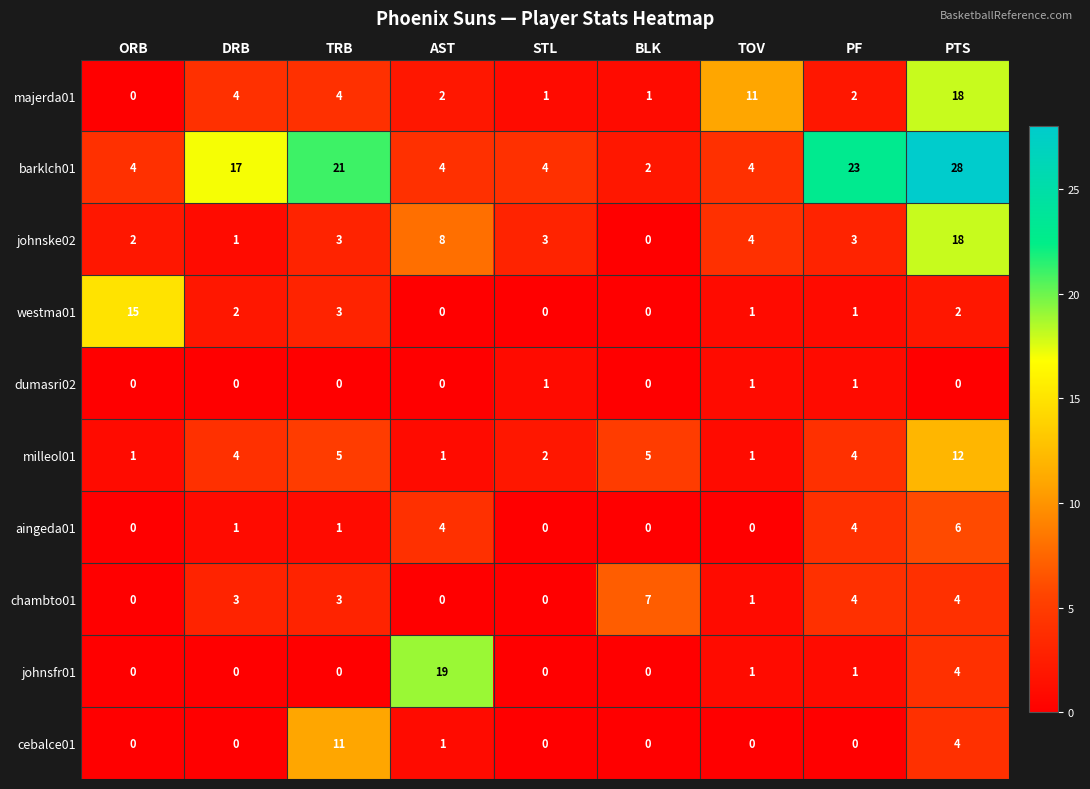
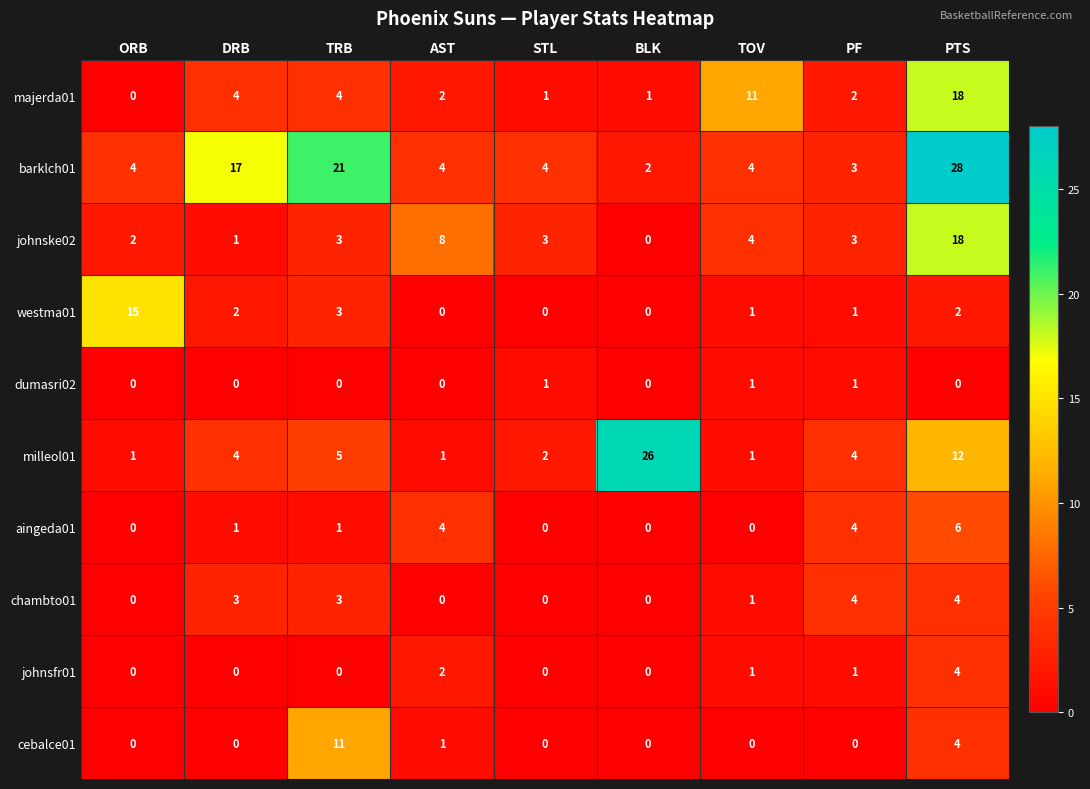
  {
    "majerda01": {
      "ORB": 0,
      "DRB": 4,
      "TRB": 4,
      "AST": 2,
      "STL": 1,
      "BLK": 1,
      "TOV": 11,
      "PF": 2,
      "PTS": 18
    },
    "barklch01": {
      "ORB": 4,
      "DRB": 17,
      "TRB": 21,
      "AST": 4,
      "STL": 4,
      "BLK": 2,
      "TOV": 4,
-     "PF": 23,
+     "PF": 3,
      "PTS": 28
    },
    "johnske02": {
      "ORB": 2,
      "DRB": 1,
      "TRB": 3,
      "AST": 8,
      "STL": 3,
      "BLK": 0,
      "TOV": 4,
      "PF": 3,
      "PTS": 18
    },
    "westma01": {
      "ORB": 15,
      "DRB": 2,
      "TRB": 3,
      "AST": 0,
      "STL": 0,
      "BLK": 0,
      "TOV": 1,
      "PF": 1,
      "PTS": 2
    },
    "dumasri02": {
      "ORB": 0,
      "DRB": 0,
      "TRB": 0,
      "AST": 0,
      "STL": 1,
      "BLK": 0,
      "TOV": 1,
      "PF": 1,
      "PTS": 0
    },
    "milleol01": {
      "ORB": 1,
      "DRB": 4,
      "TRB": 5,
      "AST": 1,
      "STL": 2,
-     "BLK": 5,
+     "BLK": 26,
      "TOV": 1,
      "PF": 4,
      "PTS": 12
    },
    "aingeda01": {
      "ORB": 0,
      "DRB": 1,
      "TRB": 1,
      "AST": 4,
      "STL": 0,
      "BLK": 0,
      "TOV": 0,
      "PF": 4,
      "PTS": 6
    },
    "chambto01": {
      "ORB": 0,
      "DRB": 3,
      "TRB": 3,
      "AST": 0,
      "STL": 0,
-     "BLK": 7,
+     "BLK": 0,
      "TOV": 1,
      "PF": 4,
      "PTS": 4
    },
    "johnsfr01": {
      "ORB": 0,
      "DRB": 0,
      "TRB": 0,
-     "AST": 19,
+     "AST": 2,
      "STL": 0,
      "BLK": 0,
      "TOV": 1,
      "PF": 1,
      "PTS": 4
    },
    "cebalce01": {
      "ORB": 0,
      "DRB": 0,
      "TRB": 11,
      "AST": 1,
      "STL": 0,
      "BLK": 0,
      "TOV": 0,
      "PF": 0,
      "PTS": 4
    }
  }
